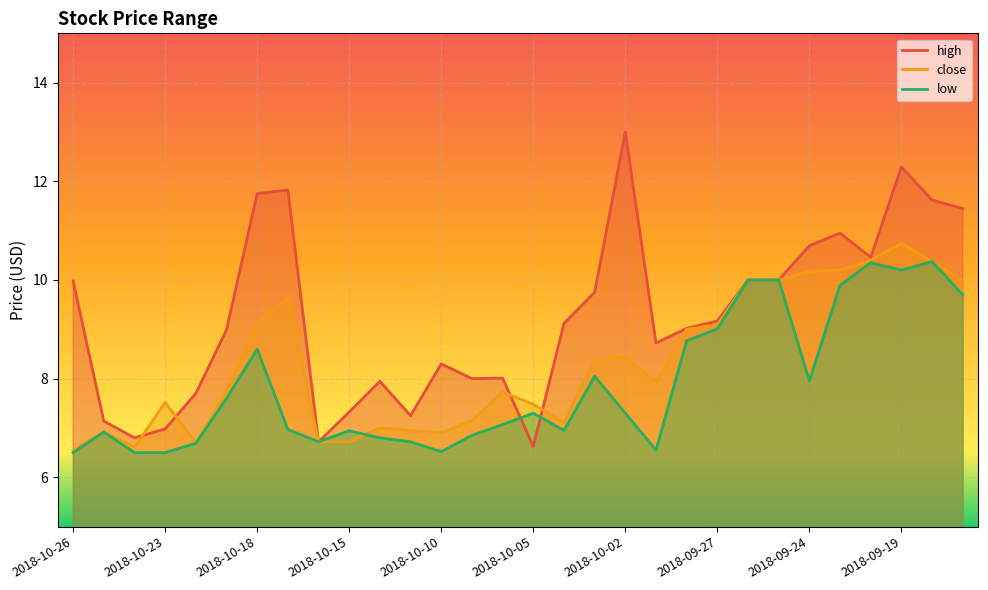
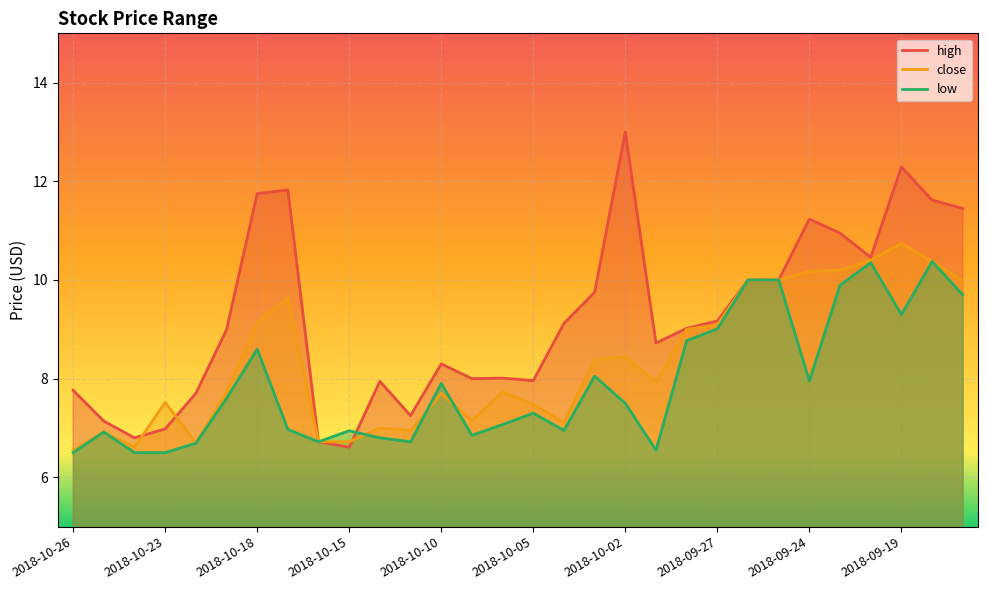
  {
    "high": {
-     "2018-10-26": 10.0,
+     "2018-10-26": 7.8,
      "2018-10-23": 7.0,
      "2018-10-18": 11.8,
-     "2018-10-15": 7.3,
+     "2018-10-15": 6.6,
      "2018-10-10": 8.3,
-     "2018-10-05": 6.6,
+     "2018-10-05": 8.0,
      "2018-10-02": 13.0,
      "2018-09-27": 9.2,
-     "2018-09-24": 10.7,
+     "2018-09-24": 11.2,
      "2018-09-19": 12.3
    },
    "close": {
      "2018-10-23": 7.5,
      "2018-10-18": 9.1,
      "2018-10-15": 6.7,
-     "2018-10-10": 6.9,
+     "2018-10-10": 7.7,
      "2018-10-05": 7.5,
      "2018-10-02": 8.4,
      "2018-09-27": 9.1,
      "2018-09-24": 10.2,
      "2018-09-19": 10.7
    },
    "low": {
      "2018-10-23": 6.5,
      "2018-10-18": 8.6,
      "2018-10-15": 6.9,
-     "2018-10-10": 6.5,
+     "2018-10-10": 7.9,
      "2018-10-05": 7.3,
-     "2018-10-02": 7.3,
+     "2018-10-02": 7.5,
      "2018-09-27": 9.0,
      "2018-09-24": 8.0,
-     "2018-09-19": 10.2
+     "2018-09-19": 9.3
    }
  }
